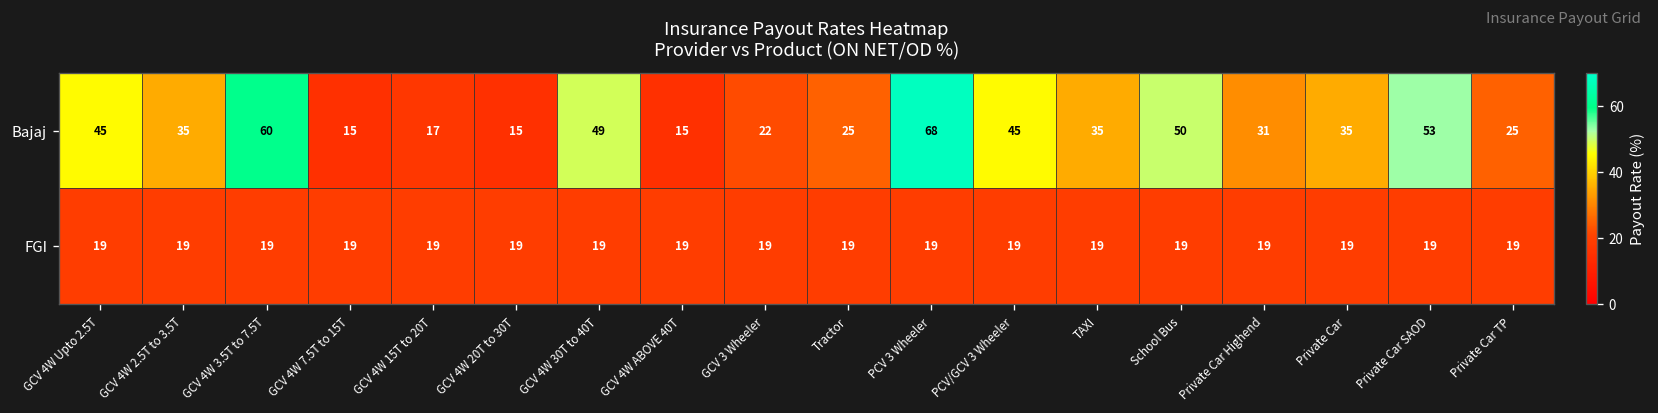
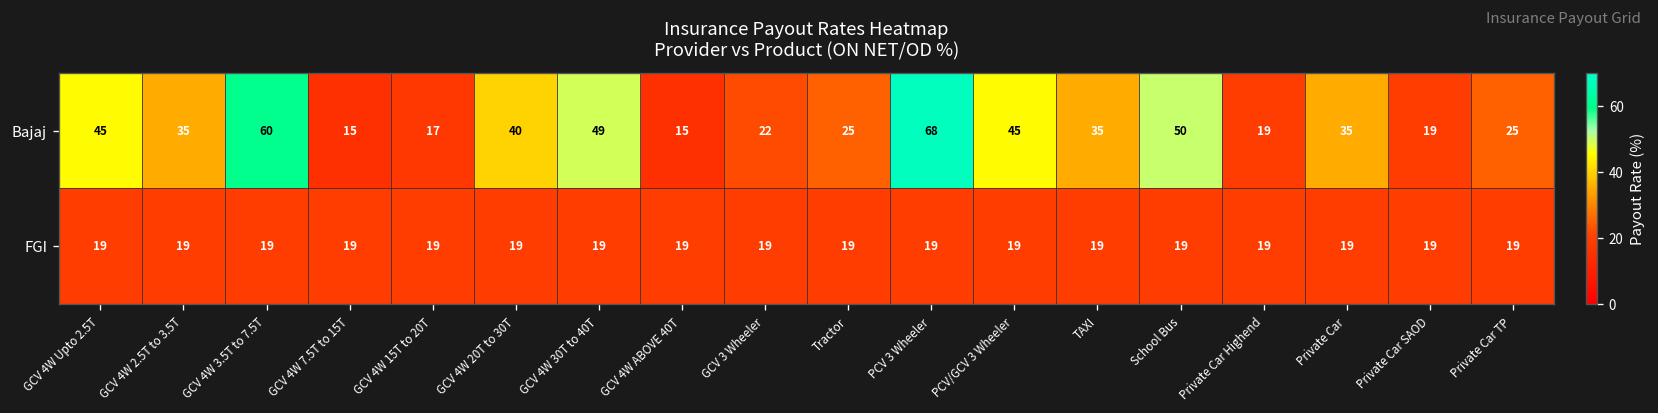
  {
    "Bajaj": {
      "GCV 4W Upto 2.5T": 45,
      "GCV 4W 2.5T to 3.5T": 35,
      "GCV 4W 3.5T to 7.5T": 60,
      "GCV 4W 7.5T to 15T": 15,
      "GCV 4W 15T to 20T": 17,
-     "GCV 4W 20T to 30T": 15,
+     "GCV 4W 20T to 30T": 40,
      "GCV 4W 30T to 40T": 49,
      "GCV 4W ABOVE 40T": 15,
      "GCV 3 Wheeler": 22,
      "Tractor": 25,
      "PCV 3 Wheeler": 68,
      "PCV/GCV 3 Wheeler": 45,
      "TAXI": 35,
      "School Bus": 50,
-     "Private Car Highend": 31,
+     "Private Car Highend": 19,
      "Private Car": 35,
-     "Private Car SAOD": 53,
+     "Private Car SAOD": 19,
      "Private Car TP": 25
    },
    "FGI": {
      "GCV 4W Upto 2.5T": 19,
      "GCV 4W 2.5T to 3.5T": 19,
      "GCV 4W 3.5T to 7.5T": 19,
      "GCV 4W 7.5T to 15T": 19,
      "GCV 4W 15T to 20T": 19,
      "GCV 4W 20T to 30T": 19,
      "GCV 4W 30T to 40T": 19,
      "GCV 4W ABOVE 40T": 19,
      "GCV 3 Wheeler": 19,
      "Tractor": 19,
      "PCV 3 Wheeler": 19,
      "PCV/GCV 3 Wheeler": 19,
      "TAXI": 19,
      "School Bus": 19,
      "Private Car Highend": 19,
      "Private Car": 19,
      "Private Car SAOD": 19,
      "Private Car TP": 19
    }
  }
